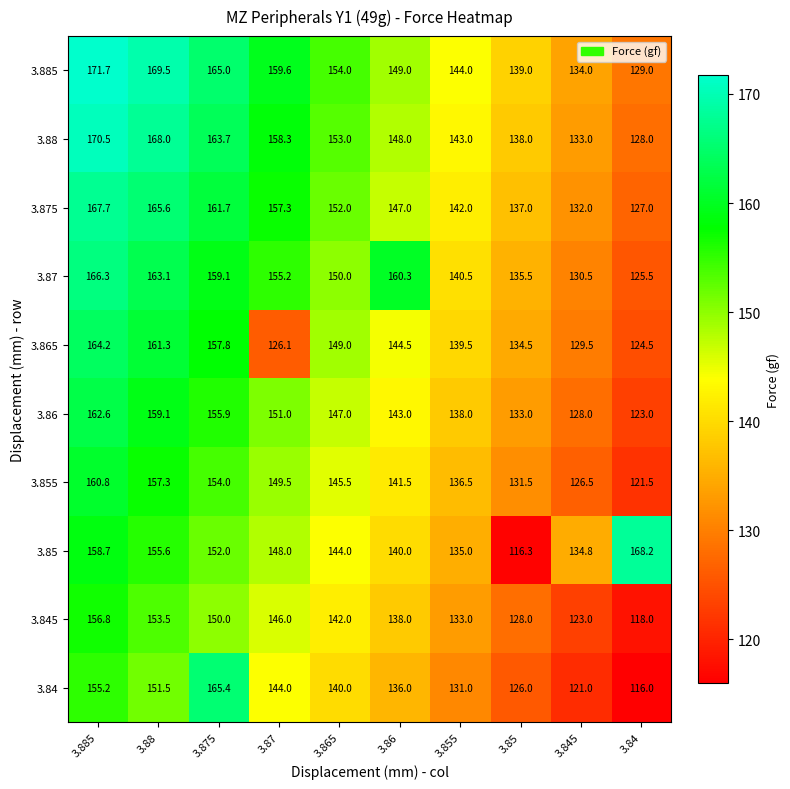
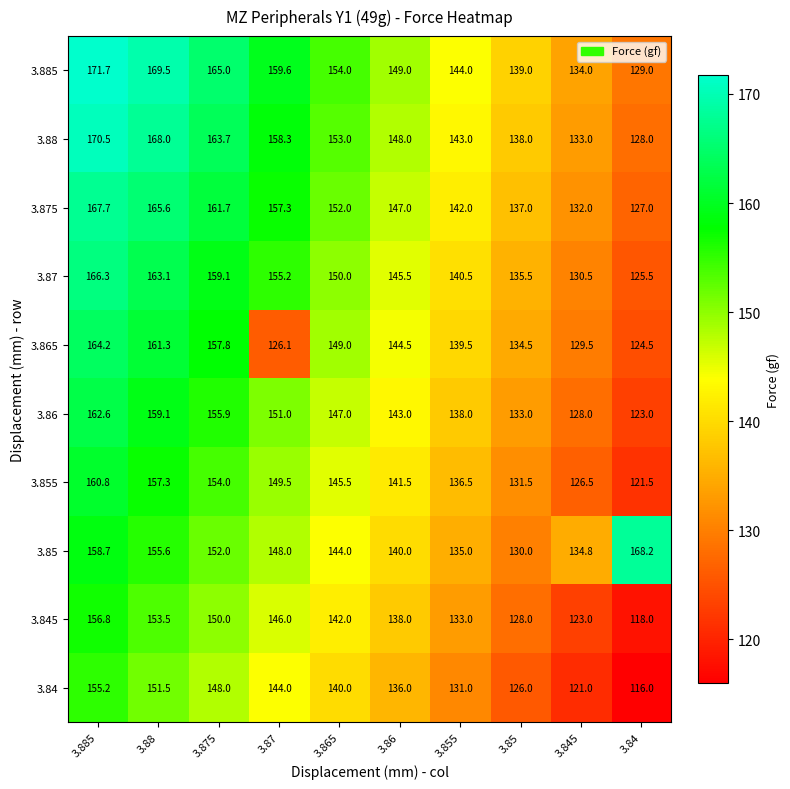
  {
    "3.885": {
      "3.885": 171.7,
      "3.88": 169.5,
      "3.875": 165.0,
      "3.87": 159.6,
      "3.865": 154.0,
      "3.86": 149.0,
      "3.855": 144.0,
      "3.85": 139.0,
      "3.845": 134.0,
      "3.84": 129.0
    },
    "3.88": {
      "3.885": 170.5,
      "3.88": 168.0,
      "3.875": 163.7,
      "3.87": 158.3,
      "3.865": 153.0,
      "3.86": 148.0,
      "3.855": 143.0,
      "3.85": 138.0,
      "3.845": 133.0,
      "3.84": 128.0
    },
    "3.875": {
      "3.885": 167.7,
      "3.88": 165.6,
      "3.875": 161.7,
      "3.87": 157.3,
      "3.865": 152.0,
      "3.86": 147.0,
      "3.855": 142.0,
      "3.85": 137.0,
      "3.845": 132.0,
      "3.84": 127.0
    },
    "3.87": {
      "3.885": 166.3,
      "3.88": 163.1,
      "3.875": 159.1,
      "3.87": 155.2,
      "3.865": 150.0,
-     "3.86": 160.3,
+     "3.86": 145.5,
      "3.855": 140.5,
      "3.85": 135.5,
      "3.845": 130.5,
      "3.84": 125.5
    },
    "3.865": {
      "3.885": 164.2,
      "3.88": 161.3,
      "3.875": 157.8,
      "3.87": 126.1,
      "3.865": 149.0,
      "3.86": 144.5,
      "3.855": 139.5,
      "3.85": 134.5,
      "3.845": 129.5,
      "3.84": 124.5
    },
    "3.86": {
      "3.885": 162.6,
      "3.88": 159.1,
      "3.875": 155.9,
      "3.87": 151.0,
      "3.865": 147.0,
      "3.86": 143.0,
      "3.855": 138.0,
      "3.85": 133.0,
      "3.845": 128.0,
      "3.84": 123.0
    },
    "3.855": {
      "3.885": 160.8,
      "3.88": 157.3,
      "3.875": 154.0,
      "3.87": 149.5,
      "3.865": 145.5,
      "3.86": 141.5,
      "3.855": 136.5,
      "3.85": 131.5,
      "3.845": 126.5,
      "3.84": 121.5
    },
    "3.85": {
      "3.885": 158.7,
      "3.88": 155.6,
      "3.875": 152.0,
      "3.87": 148.0,
      "3.865": 144.0,
      "3.86": 140.0,
      "3.855": 135.0,
-     "3.85": 116.3,
+     "3.85": 130.0,
      "3.845": 134.8,
      "3.84": 168.2
    },
    "3.845": {
      "3.885": 156.8,
      "3.88": 153.5,
      "3.875": 150.0,
      "3.87": 146.0,
      "3.865": 142.0,
      "3.86": 138.0,
      "3.855": 133.0,
      "3.85": 128.0,
      "3.845": 123.0,
      "3.84": 118.0
    },
    "3.84": {
      "3.885": 155.2,
      "3.88": 151.5,
-     "3.875": 165.4,
+     "3.875": 148.0,
      "3.87": 144.0,
      "3.865": 140.0,
      "3.86": 136.0,
      "3.855": 131.0,
      "3.85": 126.0,
      "3.845": 121.0,
      "3.84": 116.0
    }
  }
